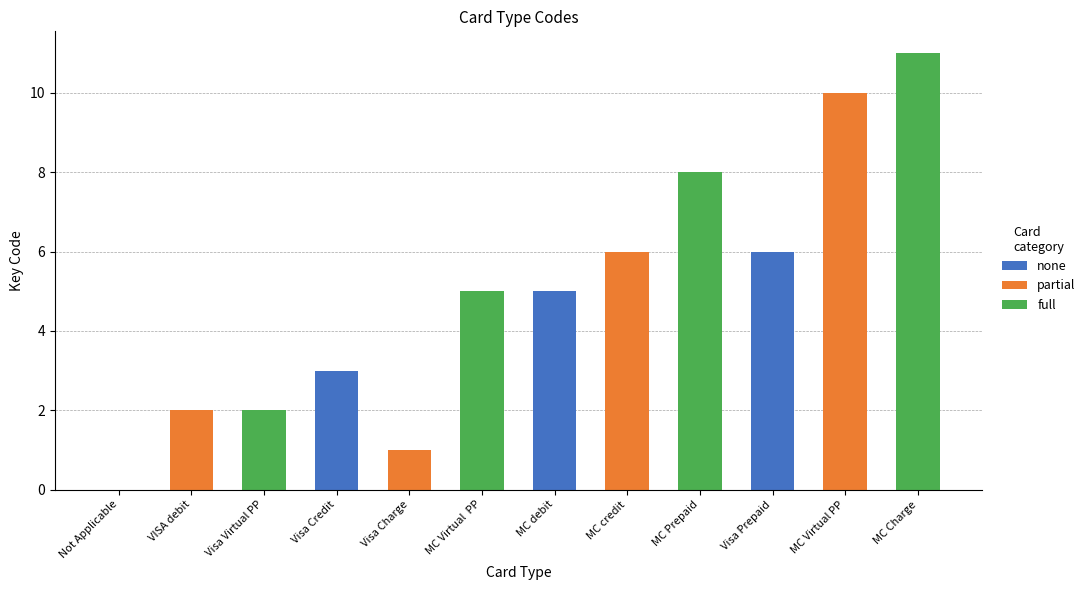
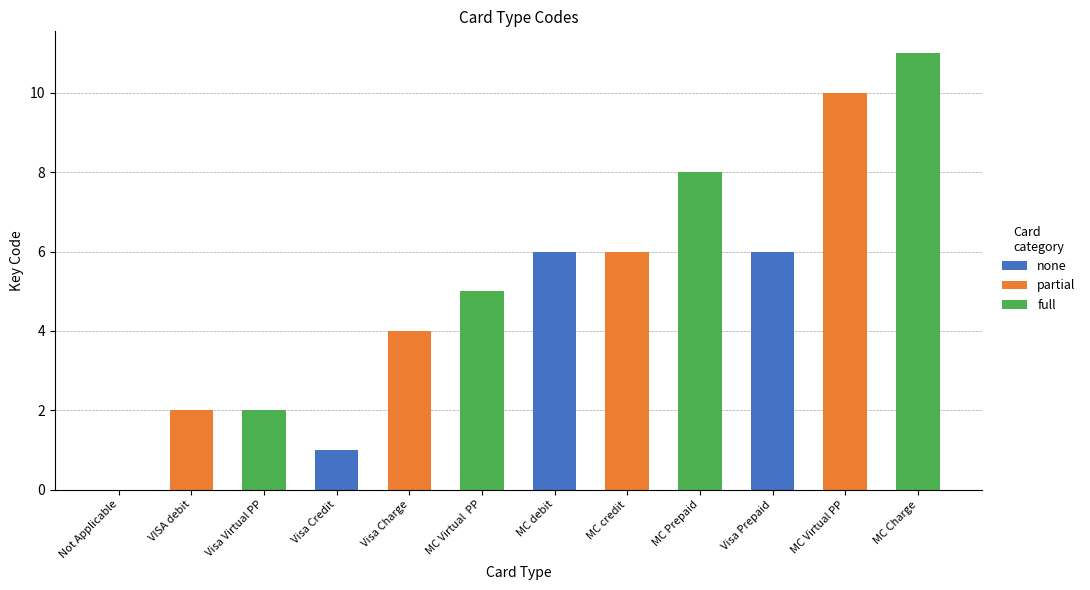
  {
    "Not Applicable": 0,
    "VISA debit": 2,
    "Visa Virtual PP": 2,
-   "Visa Credit": 3,
-   "Visa Charge": 1,
-   "MC debit": 5,
+   "Visa Credit": 1,
+   "Visa Charge": 4,
+   "MC debit": 6,
    "MC credit": 6,
    "MC Prepaid": 8,
    "Visa Prepaid": 6,
    "MC Charge": 11
  }
